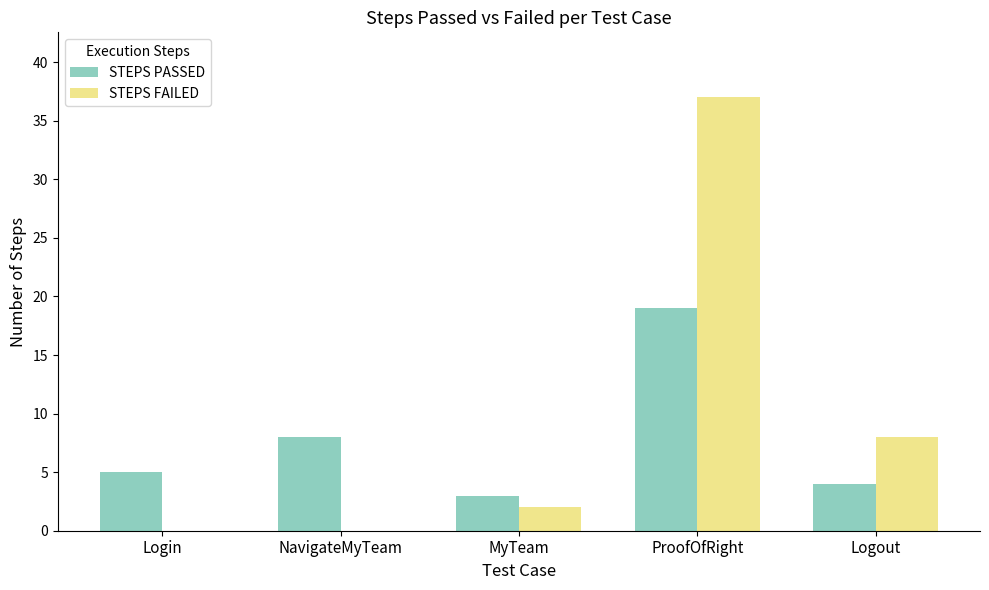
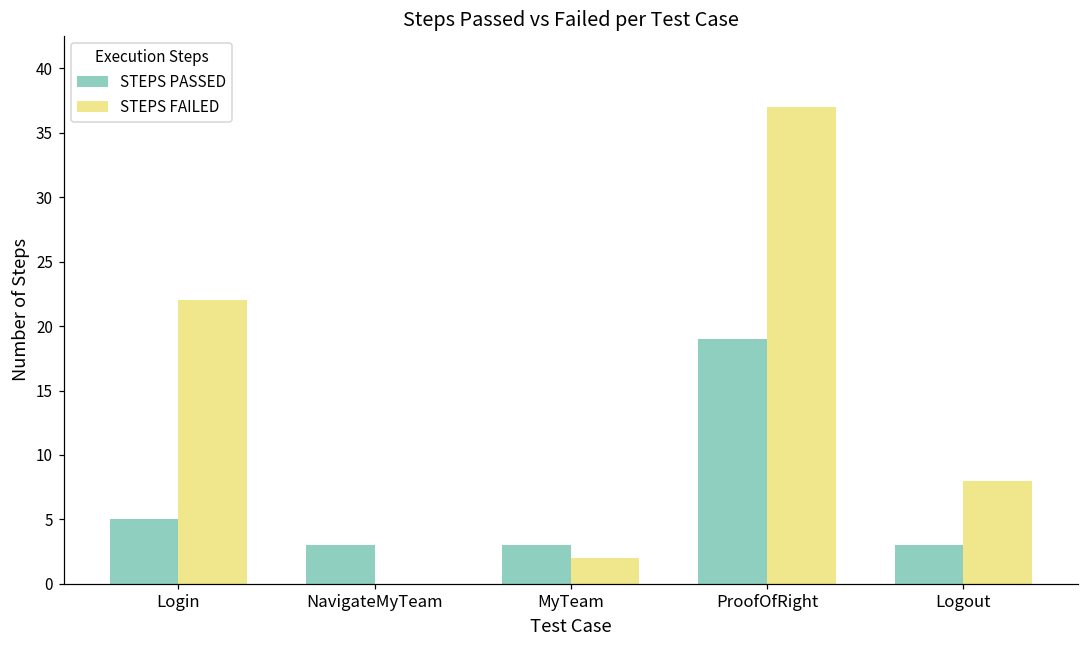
  {
    "STEPS PASSED": {
      "Login": 5,
-     "NavigateMyTeam": 8,
+     "NavigateMyTeam": 3,
      "MyTeam": 3,
      "ProofOfRight": 19,
-     "Logout": 4
+     "Logout": 3
    },
    "STEPS FAILED": {
-     "Login": 0,
+     "Login": 22,
      "NavigateMyTeam": 0,
      "MyTeam": 2,
      "ProofOfRight": 37,
      "Logout": 8
    }
  }
